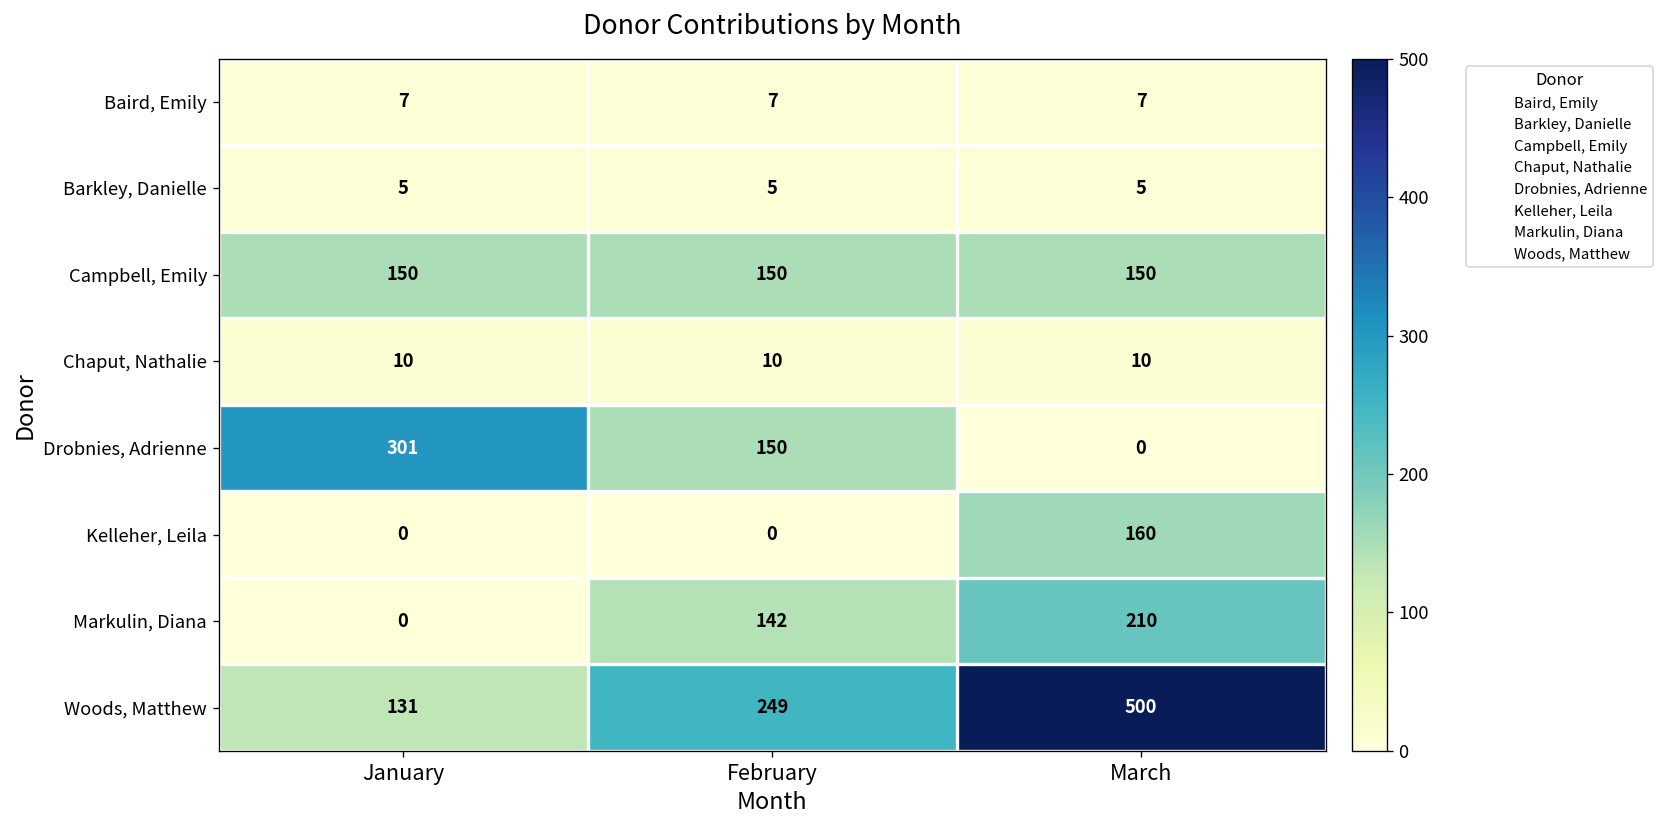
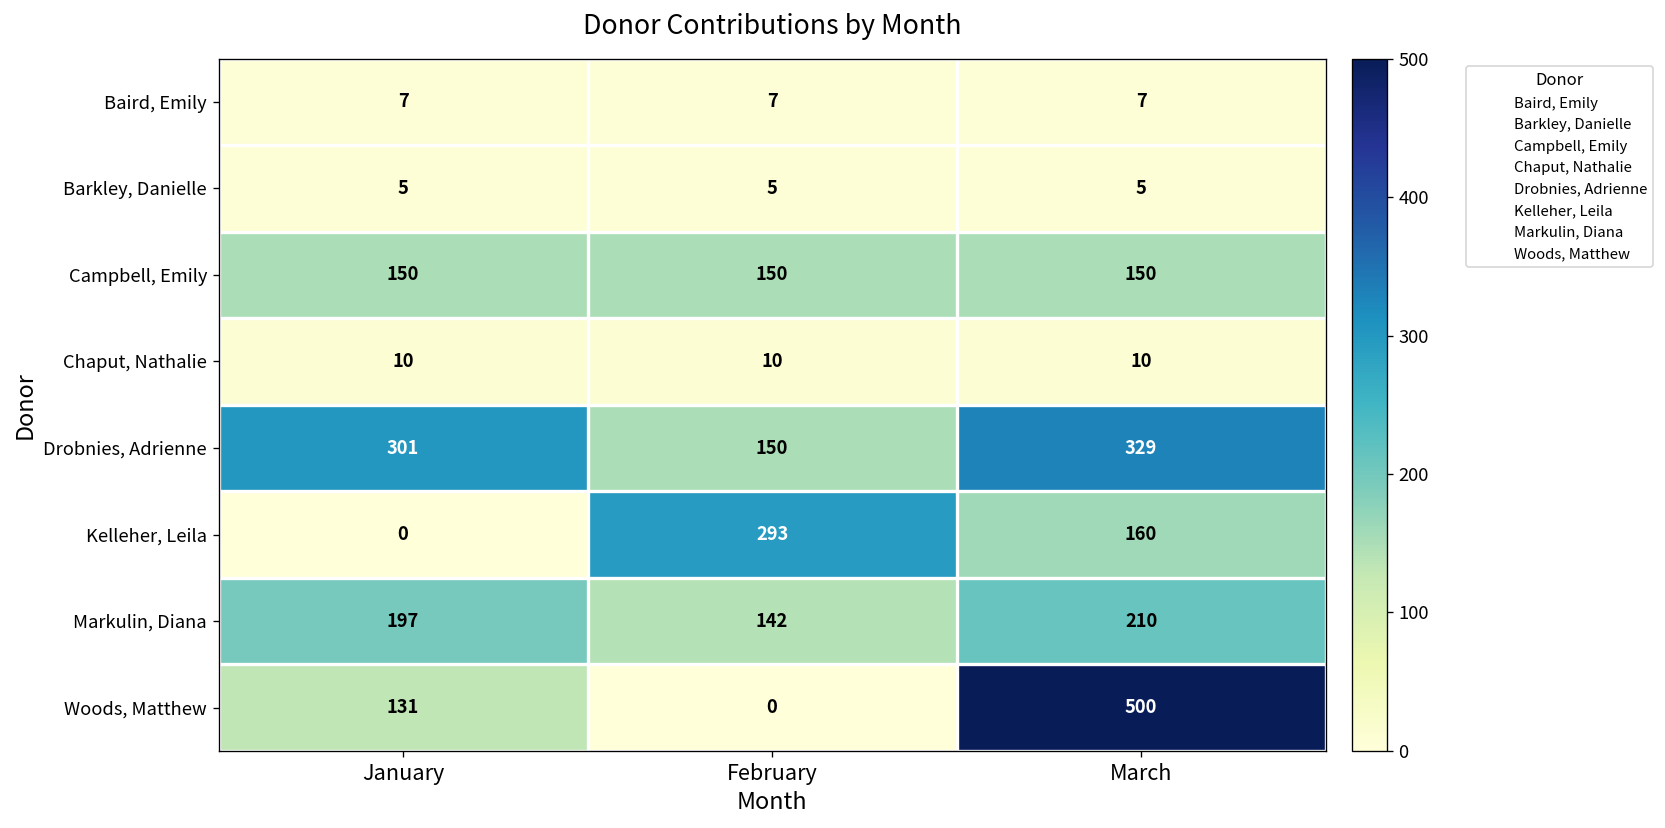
  {
    "Baird, Emily": {
      "January": 7,
      "February": 7,
      "March": 7
    },
    "Barkley, Danielle": {
      "January": 5,
      "February": 5,
      "March": 5
    },
    "Campbell, Emily": {
      "January": 150,
      "February": 150,
      "March": 150
    },
    "Chaput, Nathalie": {
      "January": 10,
      "February": 10,
      "March": 10
    },
    "Drobnies, Adrienne": {
      "January": 301,
      "February": 150,
-     "March": 0
+     "March": 329
    },
    "Kelleher, Leila": {
      "January": 0,
-     "February": 0,
+     "February": 293,
      "March": 160
    },
    "Markulin, Diana": {
-     "January": 0,
+     "January": 197,
      "February": 142,
      "March": 210
    },
    "Woods, Matthew": {
      "January": 131,
-     "February": 249,
+     "February": 0,
      "March": 500
    }
  }
